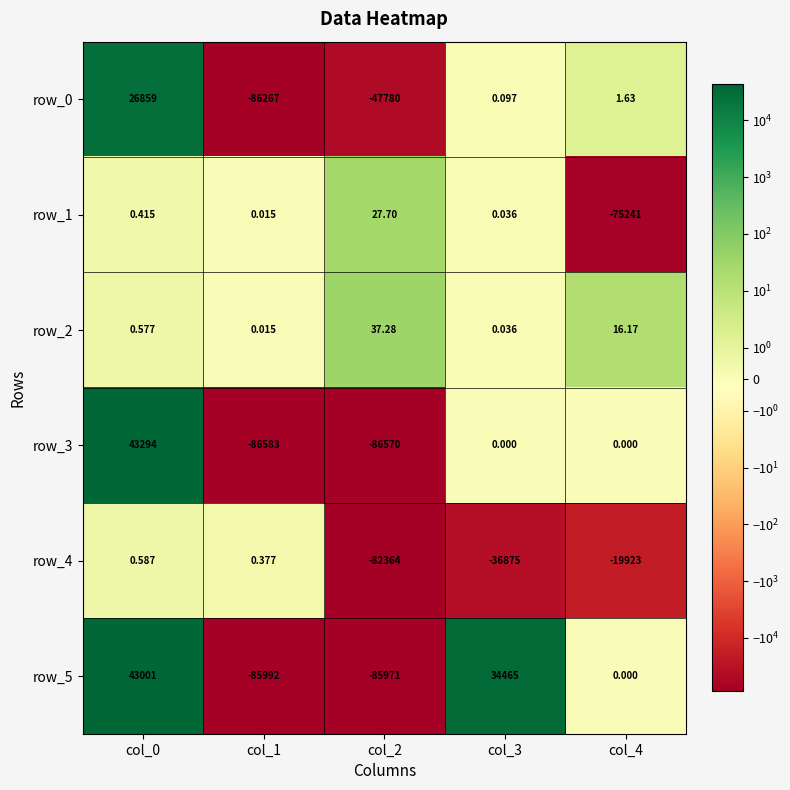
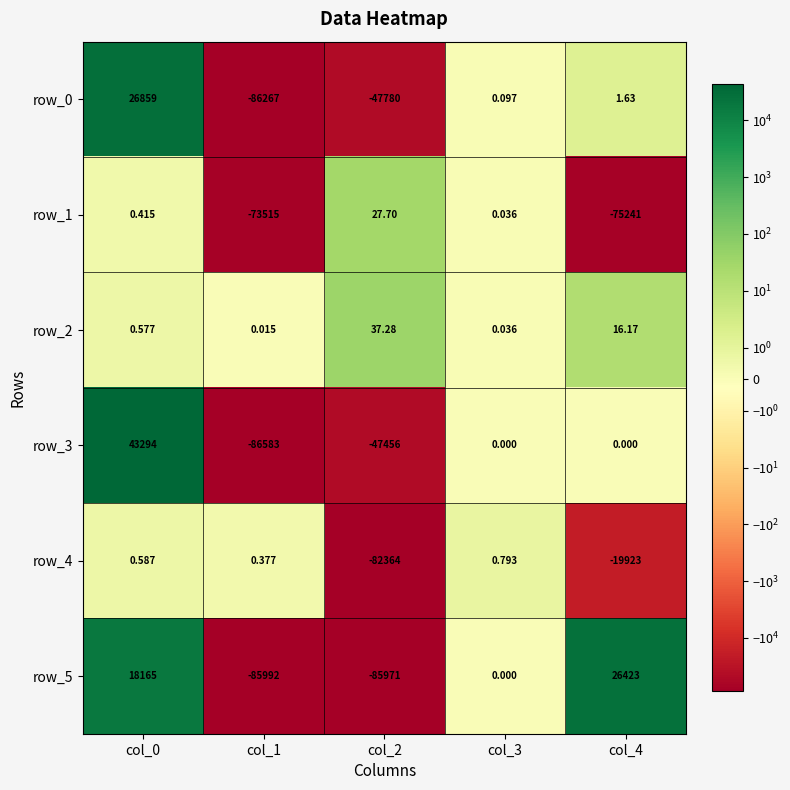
  {
    "row_0": {
      "col_0": 26859,
      "col_1": -86267,
      "col_2": -47780,
      "col_3": 0.097,
      "col_4": 1.63
    },
    "row_1": {
      "col_0": 0.415,
-     "col_1": 0.015,
+     "col_1": -73515,
      "col_2": 27.70,
      "col_3": 0.036,
      "col_4": -75241
    },
    "row_2": {
      "col_0": 0.577,
      "col_1": 0.015,
      "col_2": 37.28,
      "col_3": 0.036,
      "col_4": 16.17
    },
    "row_3": {
      "col_0": 43294,
      "col_1": -86583,
-     "col_2": -86570,
+     "col_2": -47456,
      "col_3": 0.000,
      "col_4": 0.000
    },
    "row_4": {
      "col_0": 0.587,
      "col_1": 0.377,
      "col_2": -82364,
-     "col_3": -36875,
+     "col_3": 0.793,
      "col_4": -19923
    },
    "row_5": {
-     "col_0": 43001,
+     "col_0": 18165,
      "col_1": -85992,
      "col_2": -85971,
-     "col_3": 34465,
-     "col_4": 0.000
+     "col_3": 0.000,
+     "col_4": 26423
    }
  }
